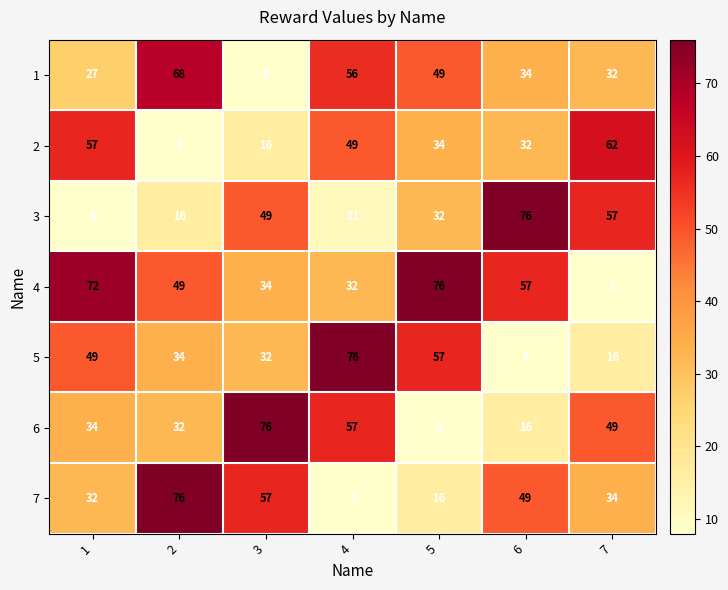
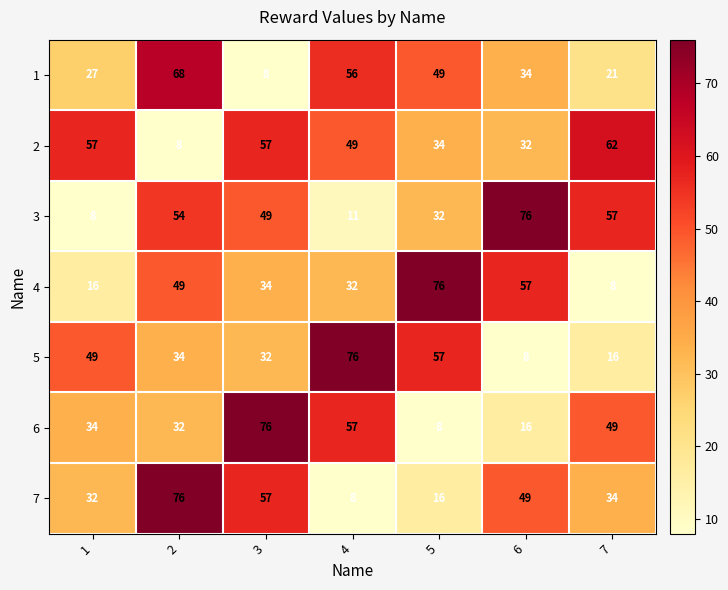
  {
    "1": {
      "1": 27,
      "2": 68,
      "3": 8,
      "4": 56,
      "5": 49,
      "6": 34,
-     "7": 32
+     "7": 21
    },
    "2": {
      "1": 57,
      "2": 8,
-     "3": 16,
+     "3": 57,
      "4": 49,
      "5": 34,
      "6": 32,
      "7": 62
    },
    "3": {
      "1": 8,
-     "2": 16,
+     "2": 54,
      "3": 49,
      "4": 11,
      "5": 32,
      "6": 76,
      "7": 57
    },
    "4": {
-     "1": 72,
+     "1": 16,
      "2": 49,
      "3": 34,
      "4": 32,
      "5": 76,
      "6": 57,
      "7": 8
    },
    "5": {
      "1": 49,
      "2": 34,
      "3": 32,
      "4": 76,
      "5": 57,
      "6": 8,
      "7": 16
    },
    "6": {
      "1": 34,
      "2": 32,
      "3": 76,
      "4": 57,
      "5": 8,
      "6": 16,
      "7": 49
    },
    "7": {
      "1": 32,
      "2": 76,
      "3": 57,
      "4": 8,
      "5": 16,
      "6": 49,
      "7": 34
    }
  }
